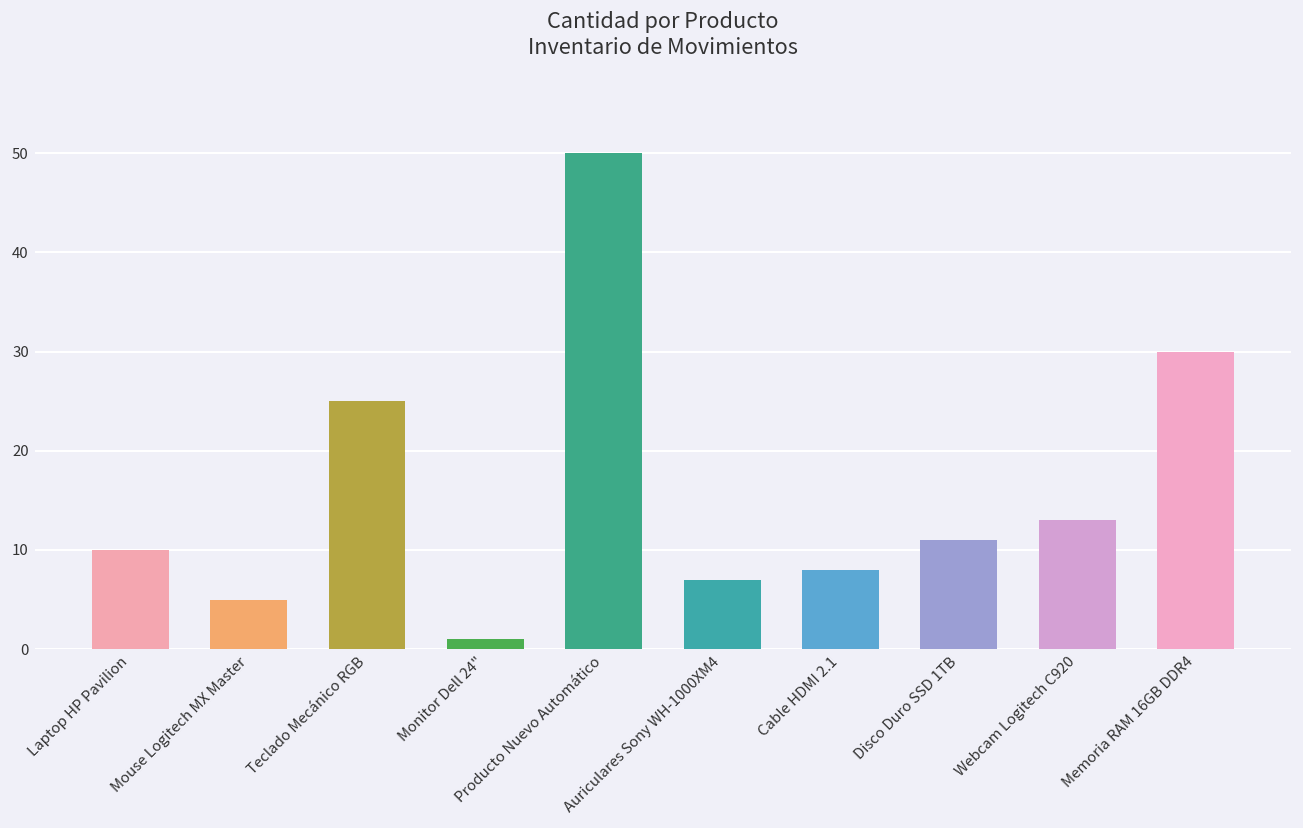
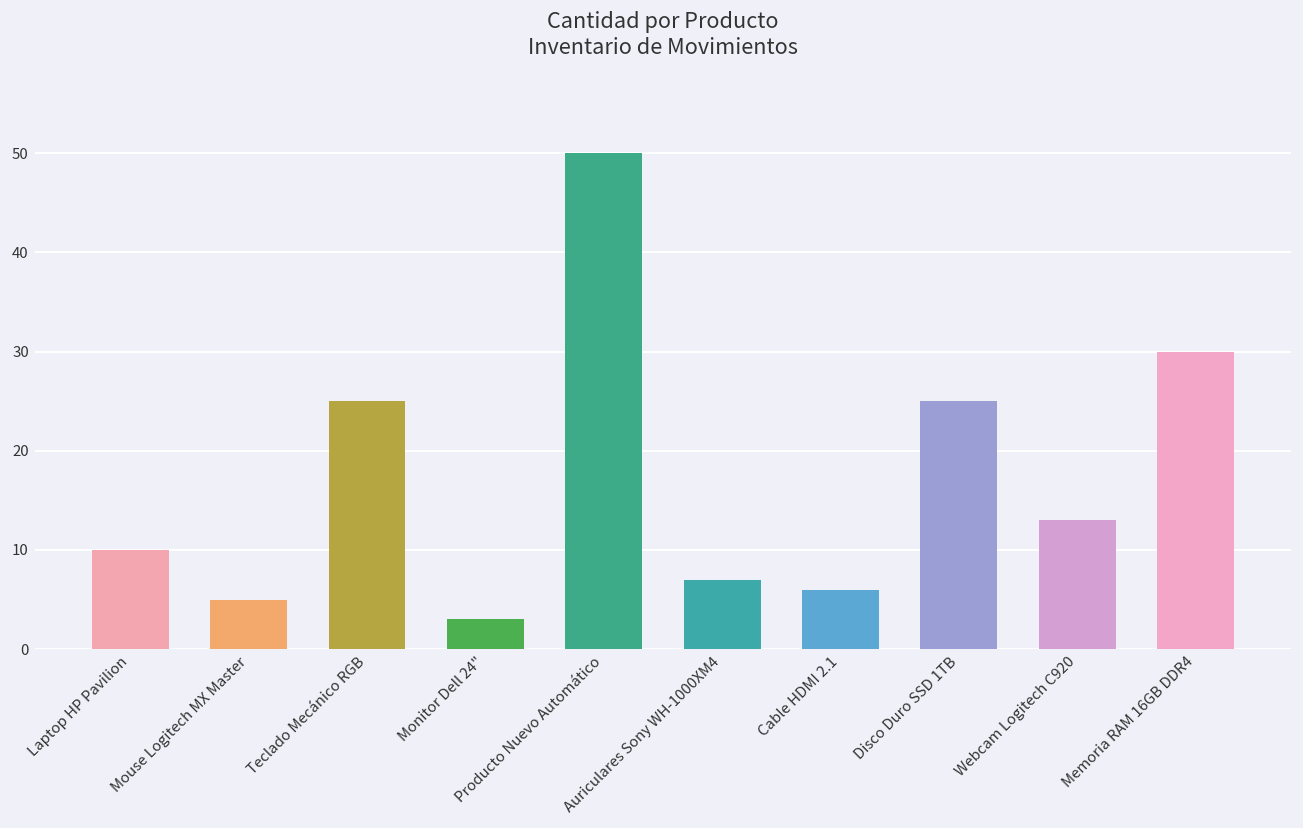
  {
    "Laptop HP Pavilion": 10,
    "Mouse Logitech MX Master": 5,
    "Teclado Mecánico RGB": 25,
-   "Monitor Dell 24\"": 1,
+   "Monitor Dell 24\"": 3,
    "Producto Nuevo Automático": 50,
    "Auriculares Sony WH-1000XM4": 7,
-   "Cable HDMI 2.1": 8,
-   "Disco Duro SSD 1TB": 11,
+   "Cable HDMI 2.1": 6,
+   "Disco Duro SSD 1TB": 25,
    "Webcam Logitech C920": 13,
    "Memoria RAM 16GB DDR4": 30
  }
